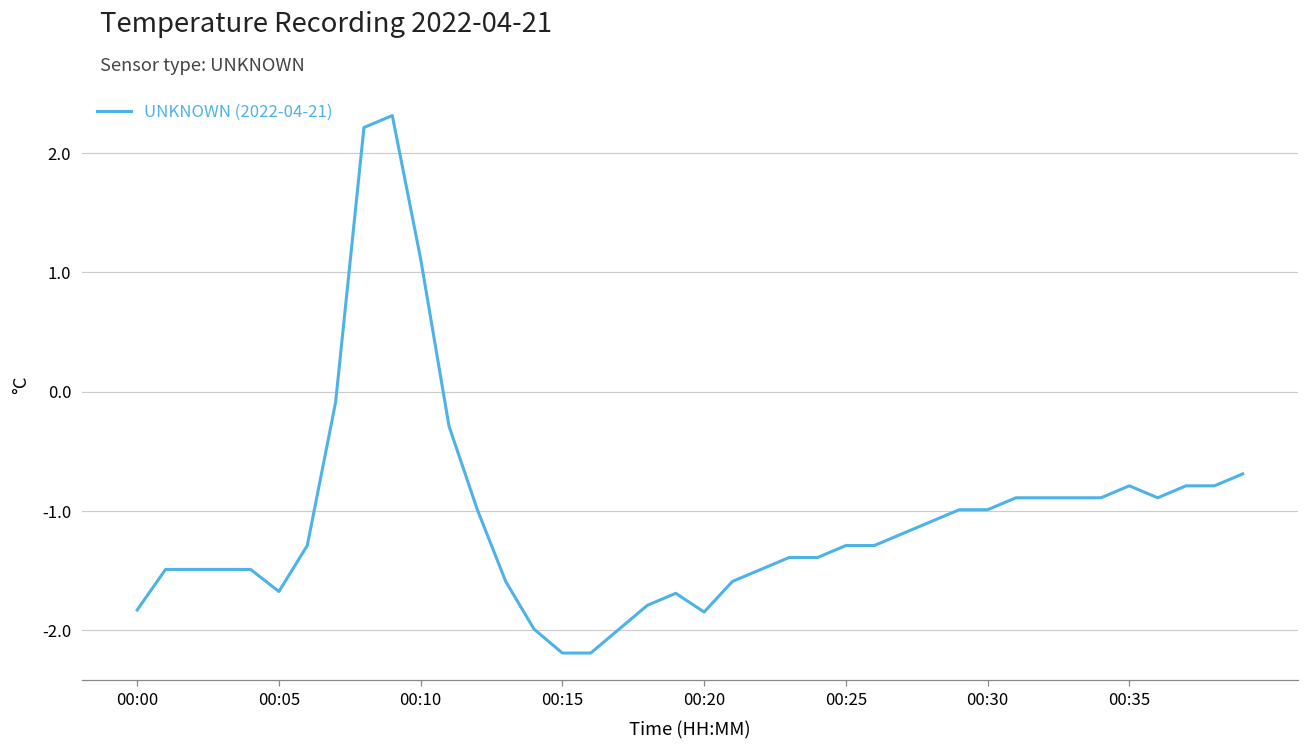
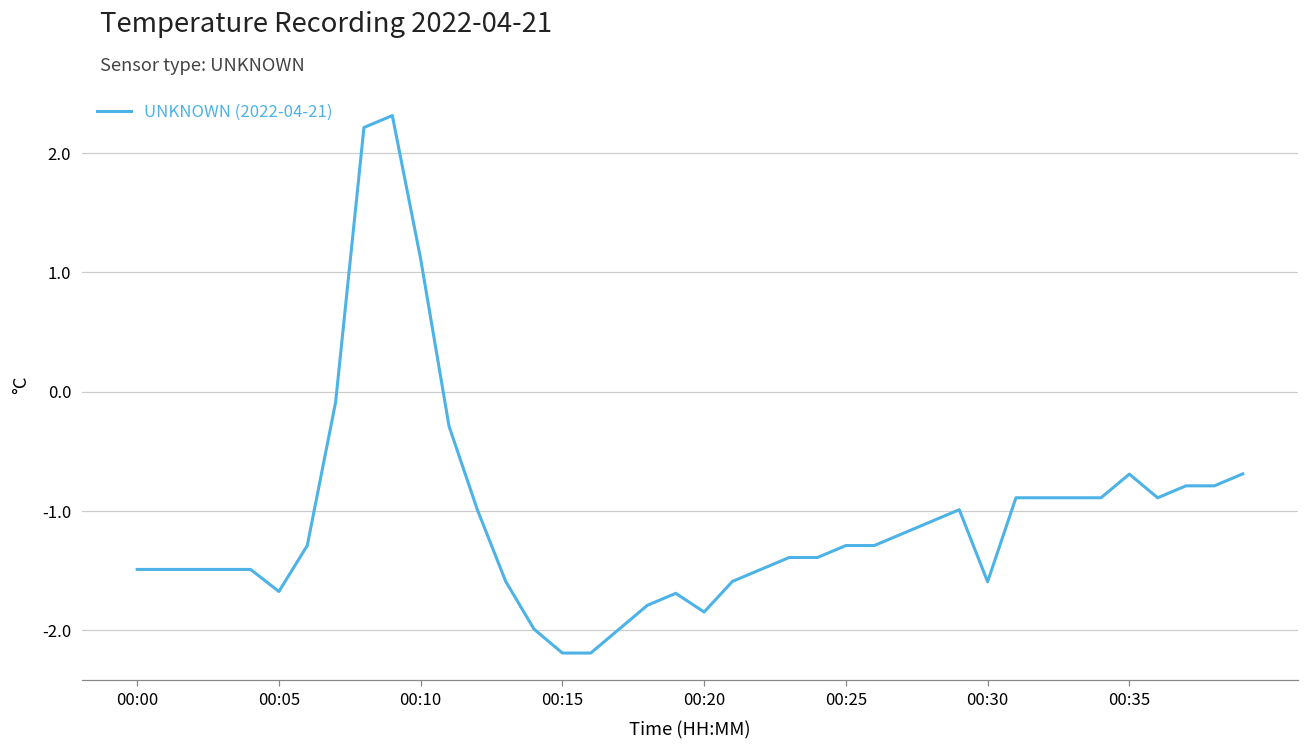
  {
-   "00:00": -1.83,
+   "00:00": -1.49,
    "00:05": -1.67,
    "00:10": 1.11,
    "00:15": -2.19,
    "00:20": -1.85,
    "00:25": -1.29,
-   "00:30": -0.99,
-   "00:35": -0.79
+   "00:30": -1.59,
+   "00:35": -0.69
  }
